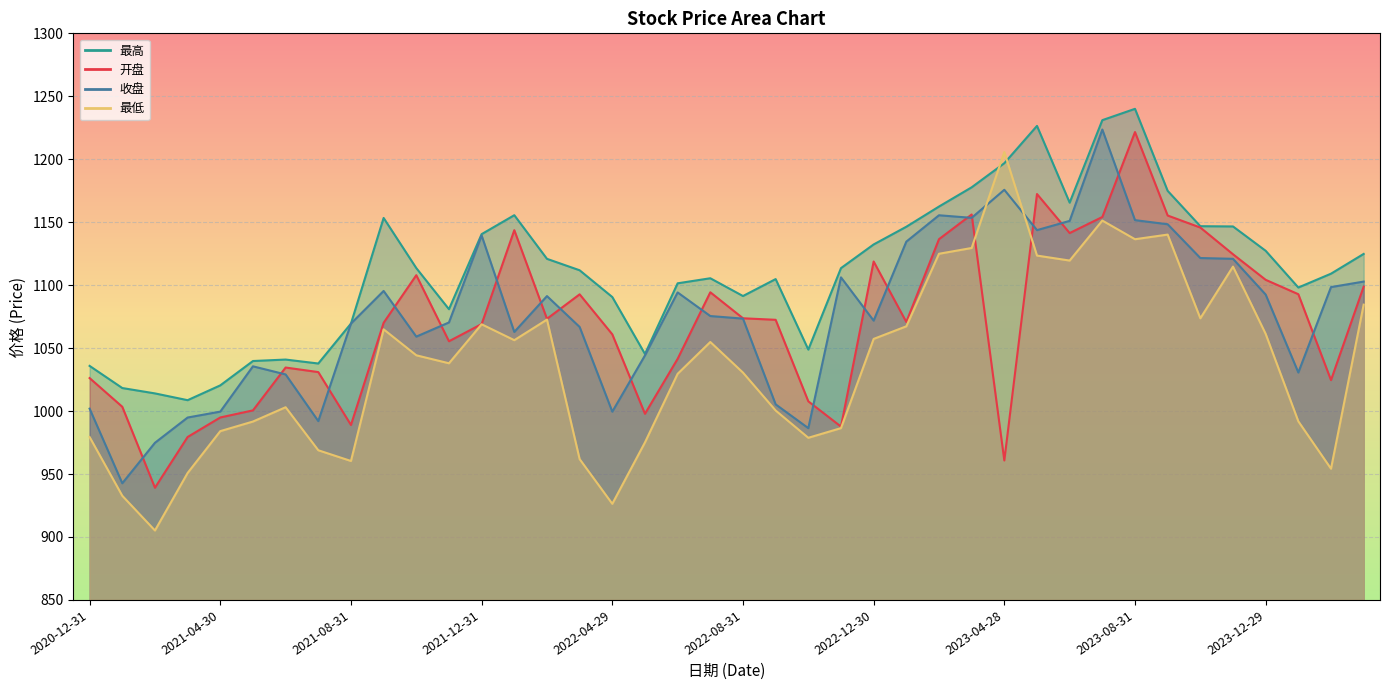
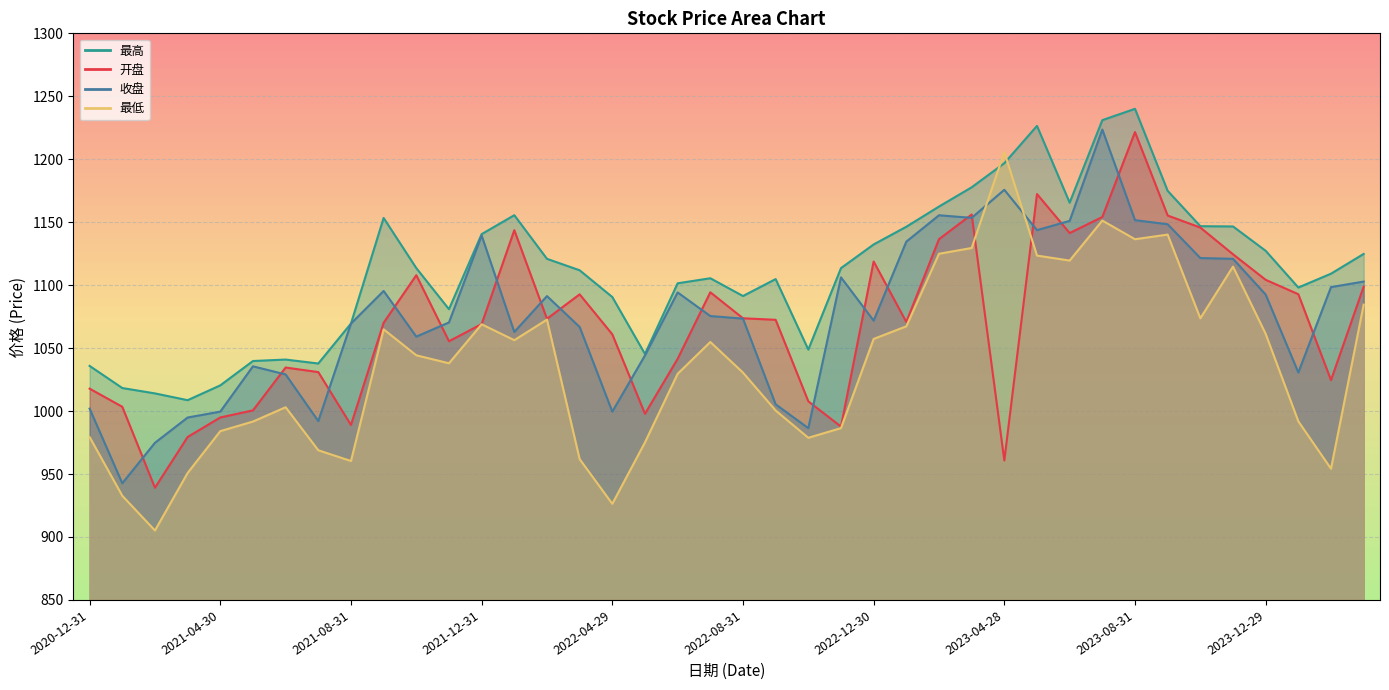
  {
    "开盘": {
-     "2020-12-31": 1026,
+     "2020-12-31": 1018,
      "2021-04-30": 995,
      "2021-08-31": 989,
      "2022-04-29": 1061,
      "2022-12-30": 1119,
      "2023-04-28": 961,
      "2023-08-31": 1222,
      "2023-12-29": 1104
    },
    "最低": {
      "2020-12-31": 979,
      "2021-04-30": 984,
      "2021-08-31": 960,
      "2022-04-29": 926,
      "2022-08-31": 1031,
      "2022-12-30": 1057,
      "2023-04-28": 1206,
      "2023-08-31": 1136,
      "2023-12-29": 1061
    }
  }
